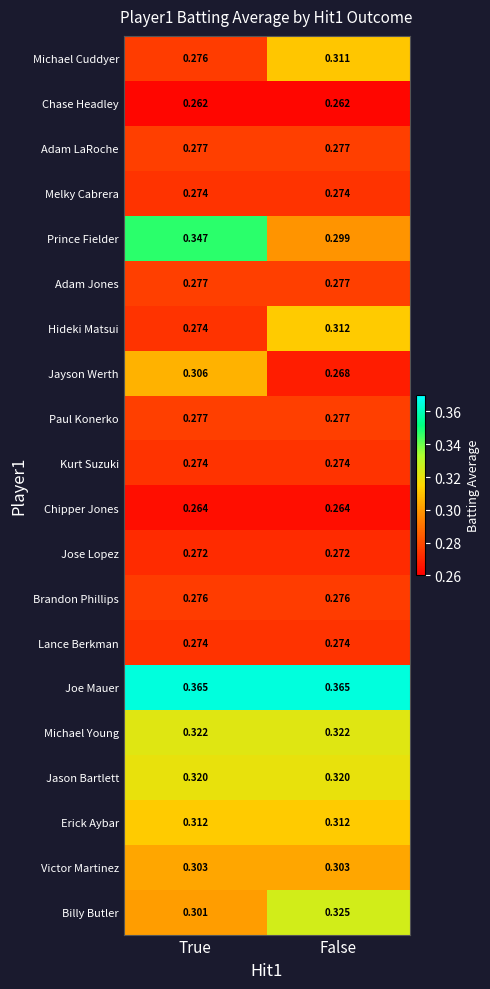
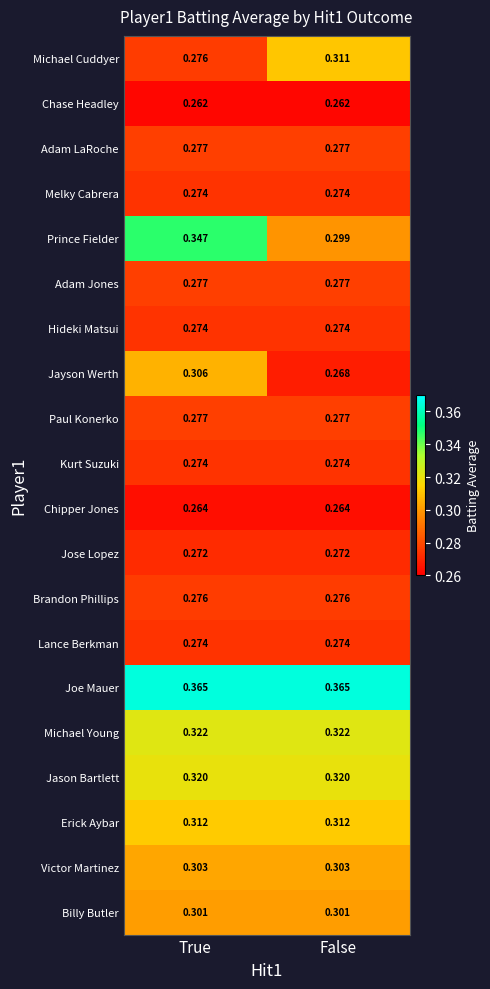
  {
    "Michael Cuddyer": {
      "True": 0.276,
      "False": 0.311
    },
    "Chase Headley": {
      "True": 0.262,
      "False": 0.262
    },
    "Adam LaRoche": {
      "True": 0.277,
      "False": 0.277
    },
    "Melky Cabrera": {
      "True": 0.274,
      "False": 0.274
    },
    "Prince Fielder": {
      "True": 0.347,
      "False": 0.299
    },
    "Adam Jones": {
      "True": 0.277,
      "False": 0.277
    },
    "Hideki Matsui": {
      "True": 0.274,
-     "False": 0.312
+     "False": 0.274
    },
    "Jayson Werth": {
      "True": 0.306,
      "False": 0.268
    },
    "Paul Konerko": {
      "True": 0.277,
      "False": 0.277
    },
    "Kurt Suzuki": {
      "True": 0.274,
      "False": 0.274
    },
    "Chipper Jones": {
      "True": 0.264,
      "False": 0.264
    },
    "Jose Lopez": {
      "True": 0.272,
      "False": 0.272
    },
    "Brandon Phillips": {
      "True": 0.276,
      "False": 0.276
    },
    "Lance Berkman": {
      "True": 0.274,
      "False": 0.274
    },
    "Joe Mauer": {
      "True": 0.365,
      "False": 0.365
    },
    "Michael Young": {
      "True": 0.322,
      "False": 0.322
    },
    "Jason Bartlett": {
      "True": 0.320,
      "False": 0.320
    },
    "Erick Aybar": {
      "True": 0.312,
      "False": 0.312
    },
    "Victor Martinez": {
      "True": 0.303,
      "False": 0.303
    },
    "Billy Butler": {
      "True": 0.301,
-     "False": 0.325
+     "False": 0.301
    }
  }
